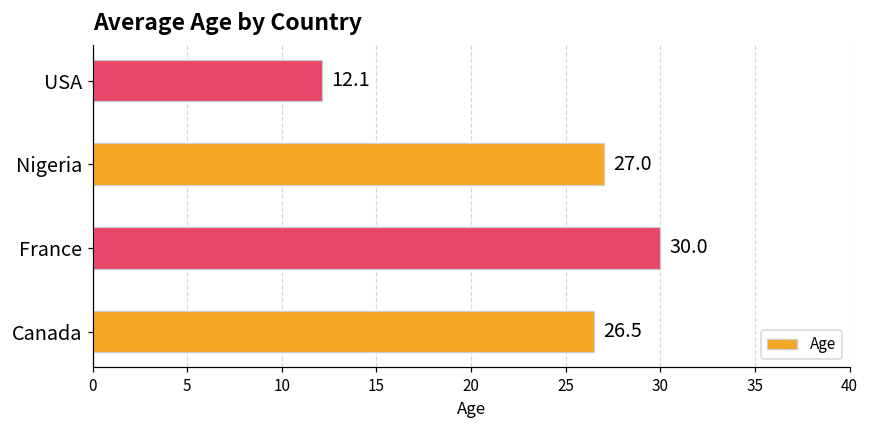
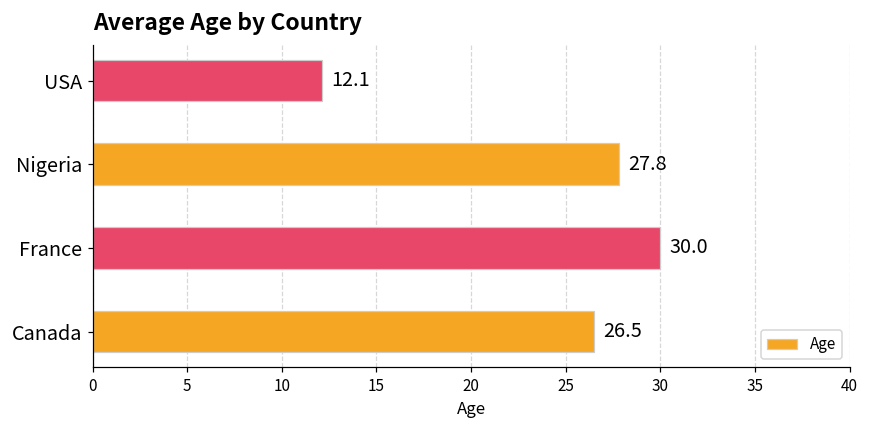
  {
    "USA": 12.1,
-   "Nigeria": 27.0,
+   "Nigeria": 27.8,
    "France": 30.0,
    "Canada": 26.5
  }
